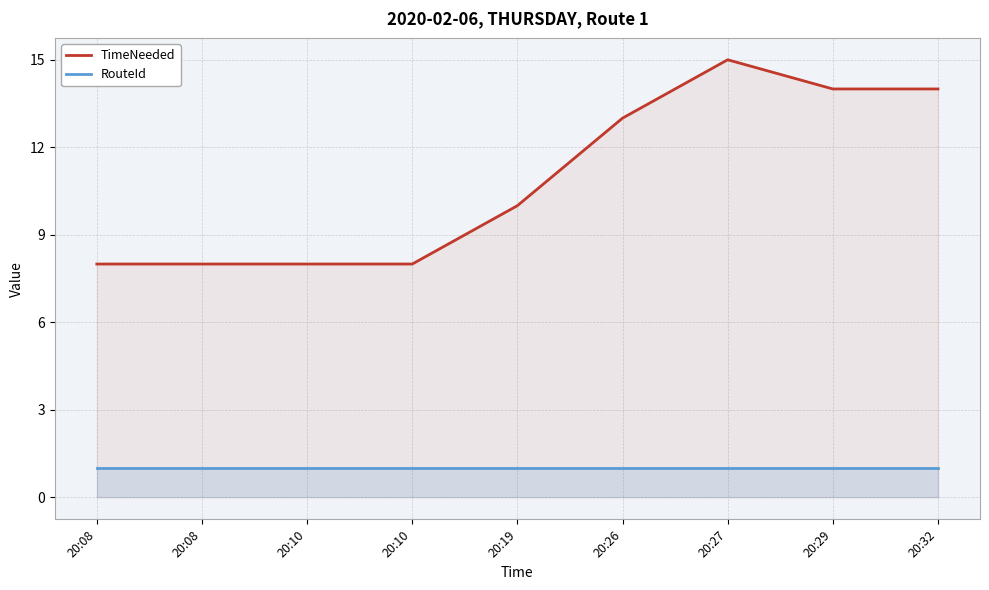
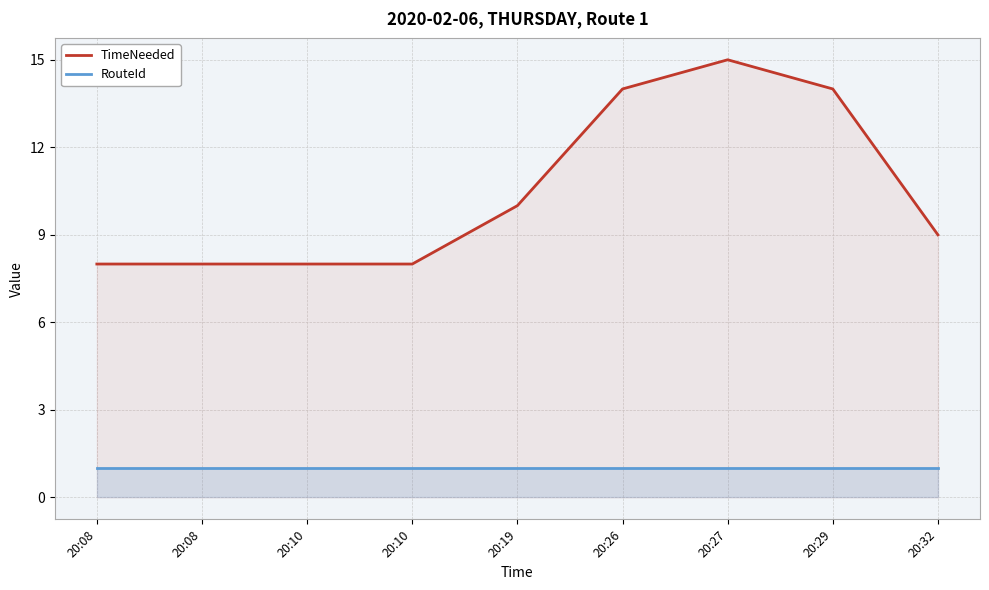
  {
    "TimeNeeded": {
      "20:19": 10,
-     "20:26": 13,
+     "20:26": 14,
      "20:27": 15,
      "20:29": 14,
-     "20:32": 14
+     "20:32": 9
    },
    "RouteId": {
      "20:19": 1,
      "20:26": 1,
      "20:27": 1,
      "20:29": 1,
      "20:32": 1
    }
  }
